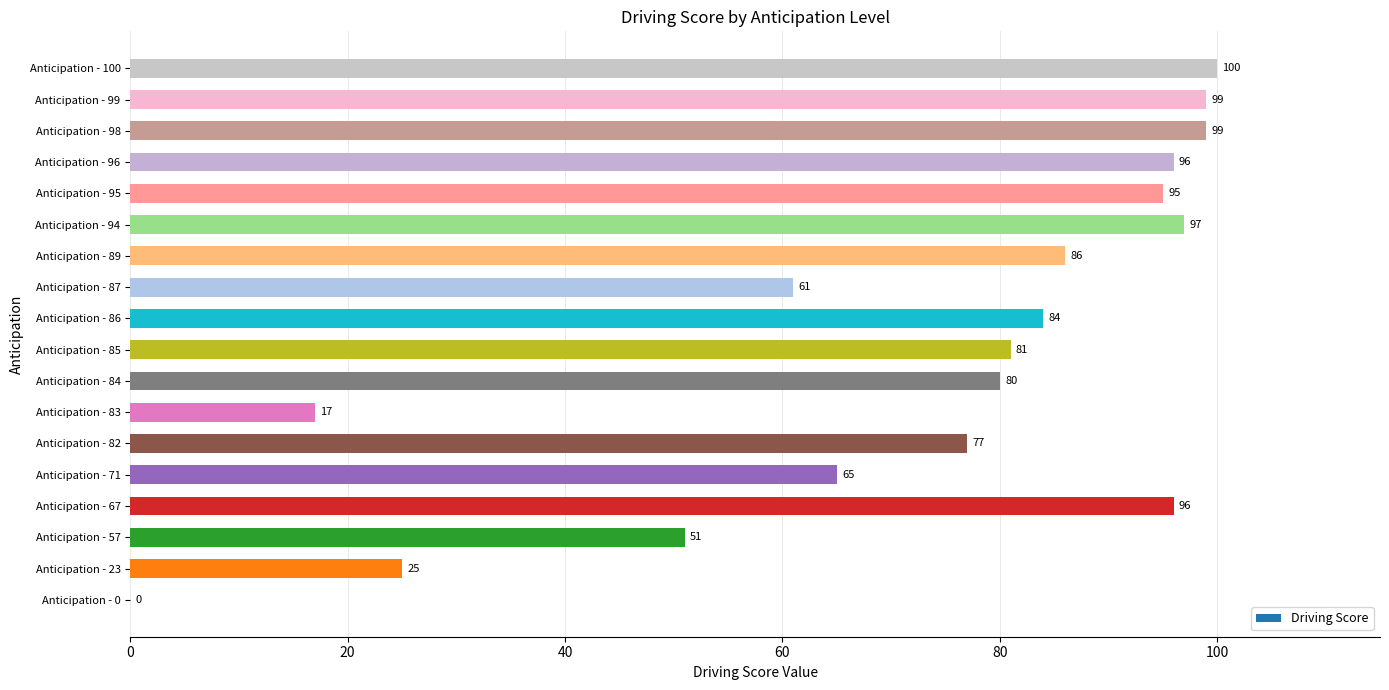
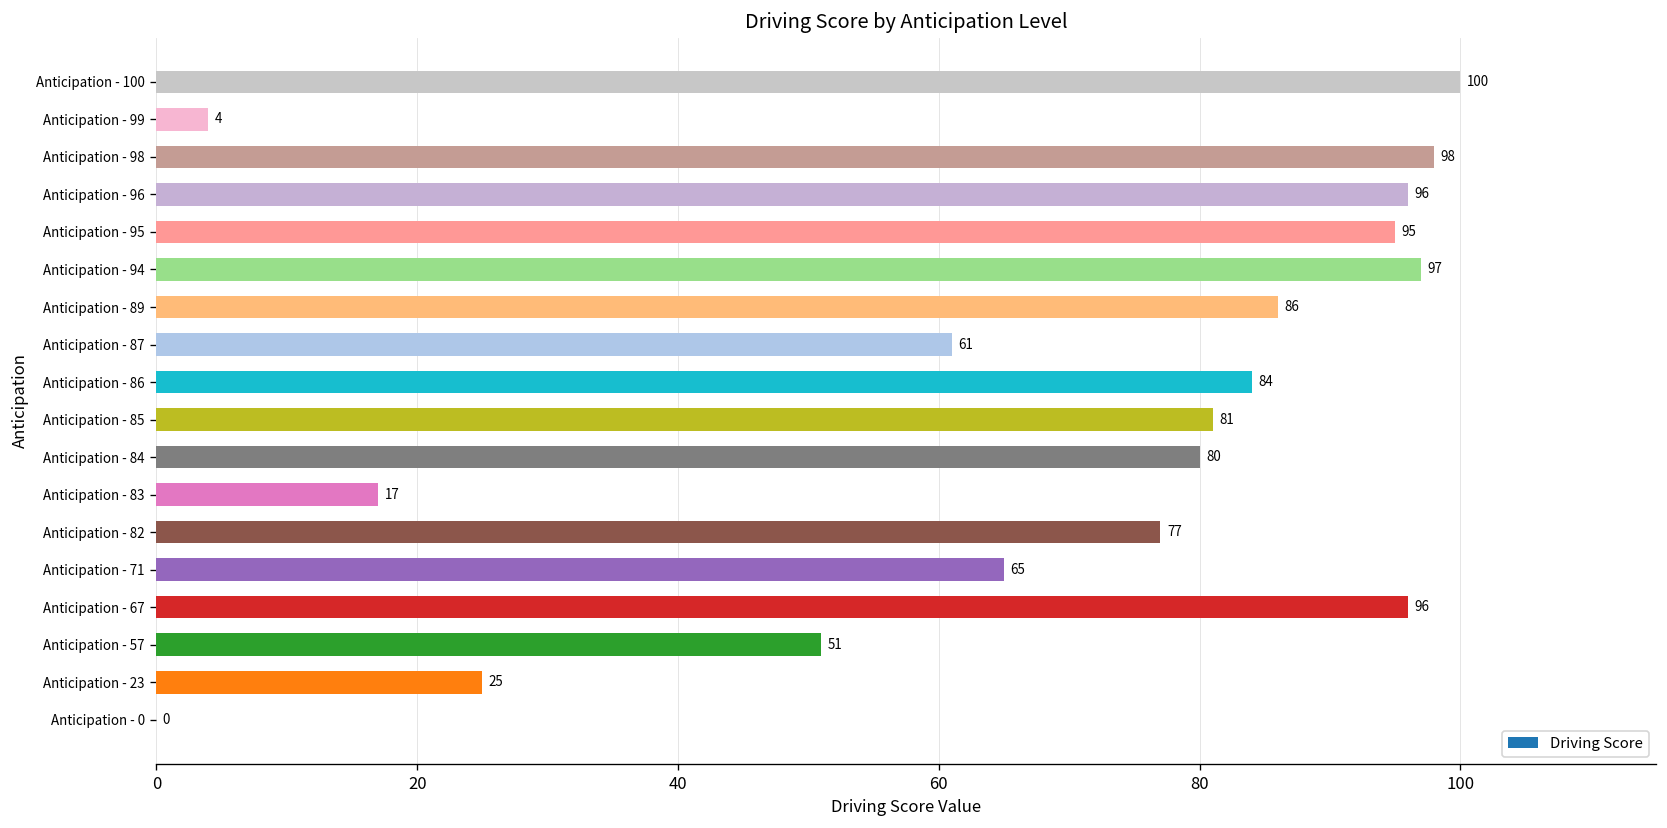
  {
    "Anticipation - 100": 100,
-   "Anticipation - 99": 99,
-   "Anticipation - 98": 99,
+   "Anticipation - 99": 4,
+   "Anticipation - 98": 98,
    "Anticipation - 96": 96,
    "Anticipation - 95": 95,
    "Anticipation - 94": 97,
    "Anticipation - 89": 86,
    "Anticipation - 87": 61,
    "Anticipation - 86": 84,
    "Anticipation - 85": 81,
    "Anticipation - 84": 80,
    "Anticipation - 83": 17,
    "Anticipation - 82": 77,
    "Anticipation - 71": 65,
    "Anticipation - 67": 96,
    "Anticipation - 57": 51,
    "Anticipation - 23": 25,
    "Anticipation - 0": 0
  }
